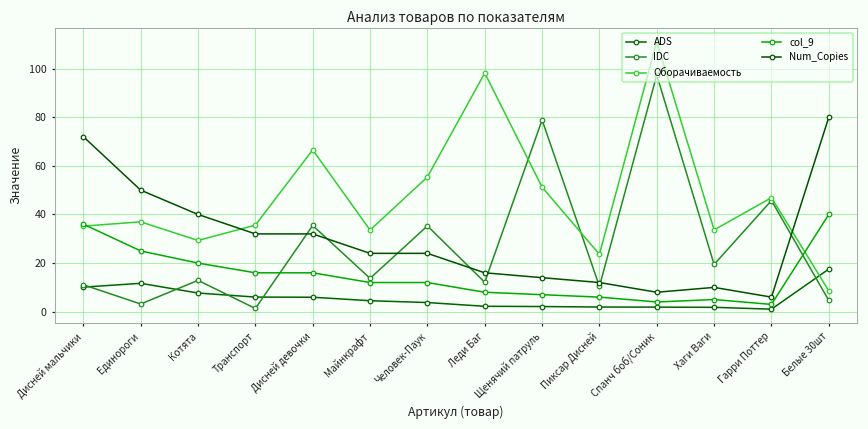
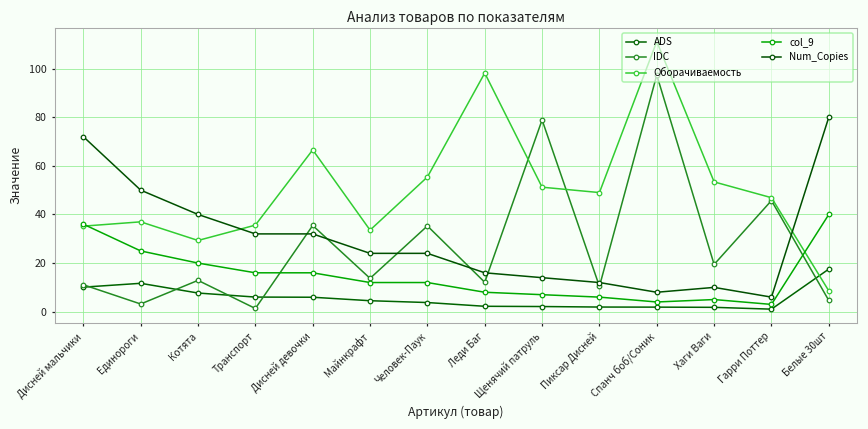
  {
    "Оборачиваемость": {
      "Единороги": 37,
      "Котята": 29,
      "Транспорт": 36,
      "Дисней девочки": 67,
      "Майнкрафт": 34,
      "Человек-Паук": 55,
      "Леди Баг": 98,
      "Щенячий патруль": 51,
-     "Пиксар Дисней": 24,
-     "Хаги Ваги": 34,
+     "Пиксар Дисней": 49,
+     "Хаги Ваги": 53,
      "Гарри Поттер": 47,
      "Белые 30шт": 9
    }
  }
